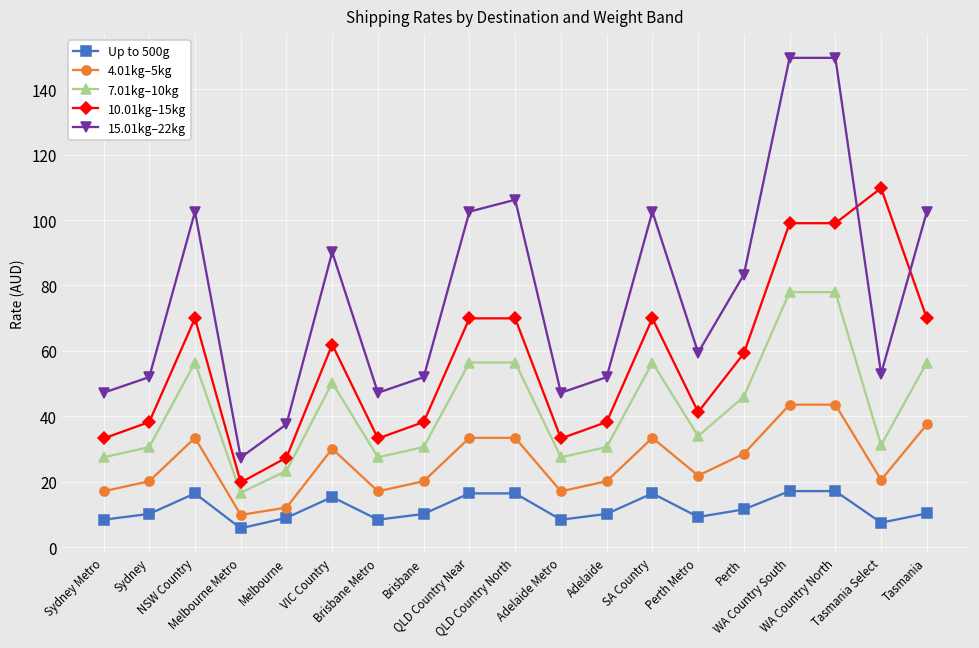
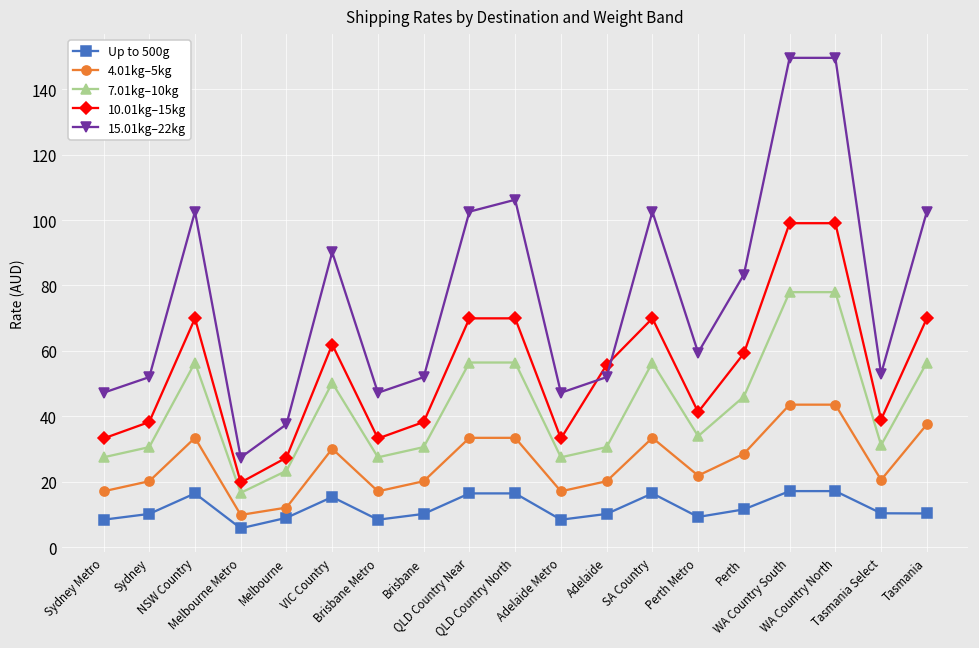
  {
    "Up to 500g": {
      "Sydney Metro": 8,
      "Sydney": 10,
      "NSW Country": 16,
      "Melbourne Metro": 6,
      "Melbourne": 9,
      "VIC Country": 15,
      "Brisbane Metro": 8,
      "Brisbane": 10,
      "QLD Country Near": 16,
      "QLD Country North": 16,
      "Adelaide Metro": 8,
      "Adelaide": 10,
      "SA Country": 16,
      "Perth Metro": 9,
      "Perth": 12,
      "WA Country South": 17,
      "WA Country North": 17,
-     "Tasmania Select": 8,
+     "Tasmania Select": 10,
      "Tasmania": 10
    },
    "4.01kg–5kg": {
      "Sydney Metro": 17,
      "Sydney": 20,
      "NSW Country": 33,
      "Melbourne Metro": 10,
      "Melbourne": 12,
      "VIC Country": 30,
      "Brisbane Metro": 17,
      "Brisbane": 20,
      "QLD Country Near": 33,
      "QLD Country North": 33,
      "Adelaide Metro": 17,
      "Adelaide": 20,
      "SA Country": 33,
      "Perth Metro": 22,
      "Perth": 29,
      "WA Country South": 44,
      "WA Country North": 44,
      "Tasmania Select": 21,
      "Tasmania": 38
    },
    "7.01kg–10kg": {
      "Sydney Metro": 27,
      "Sydney": 31,
      "NSW Country": 56,
      "Melbourne Metro": 17,
      "Melbourne": 23,
      "VIC Country": 50,
      "Brisbane Metro": 27,
      "Brisbane": 31,
      "QLD Country Near": 56,
      "QLD Country North": 56,
      "Adelaide Metro": 27,
      "Adelaide": 31,
      "SA Country": 56,
      "Perth Metro": 34,
      "Perth": 46,
      "WA Country South": 78,
      "WA Country North": 78,
      "Tasmania Select": 31,
      "Tasmania": 56
    },
    "10.01kg–15kg": {
      "Sydney Metro": 33,
      "Sydney": 38,
      "NSW Country": 70,
      "Melbourne Metro": 20,
      "Melbourne": 27,
      "VIC Country": 62,
      "Brisbane Metro": 33,
      "Brisbane": 38,
      "QLD Country Near": 70,
      "QLD Country North": 70,
      "Adelaide Metro": 33,
-     "Adelaide": 38,
+     "Adelaide": 56,
      "SA Country": 70,
      "Perth Metro": 41,
      "Perth": 59,
      "WA Country South": 99,
      "WA Country North": 99,
-     "Tasmania Select": 110,
+     "Tasmania Select": 39,
      "Tasmania": 70
    },
    "15.01kg–22kg": {
      "Sydney Metro": 47,
      "Sydney": 52,
      "NSW Country": 103,
      "Melbourne Metro": 27,
      "Melbourne": 38,
      "VIC Country": 90,
      "Brisbane Metro": 47,
      "Brisbane": 52,
      "QLD Country Near": 103,
      "QLD Country North": 106,
      "Adelaide Metro": 47,
      "Adelaide": 52,
      "SA Country": 103,
      "Perth Metro": 59,
      "Perth": 83,
      "WA Country South": 150,
      "WA Country North": 150,
      "Tasmania Select": 53,
      "Tasmania": 103
    }
  }
